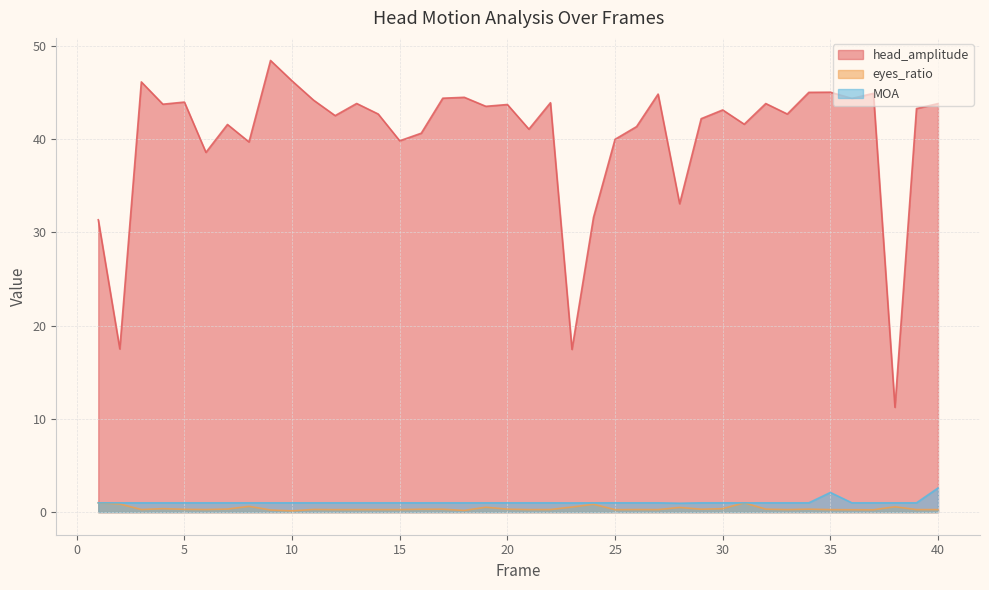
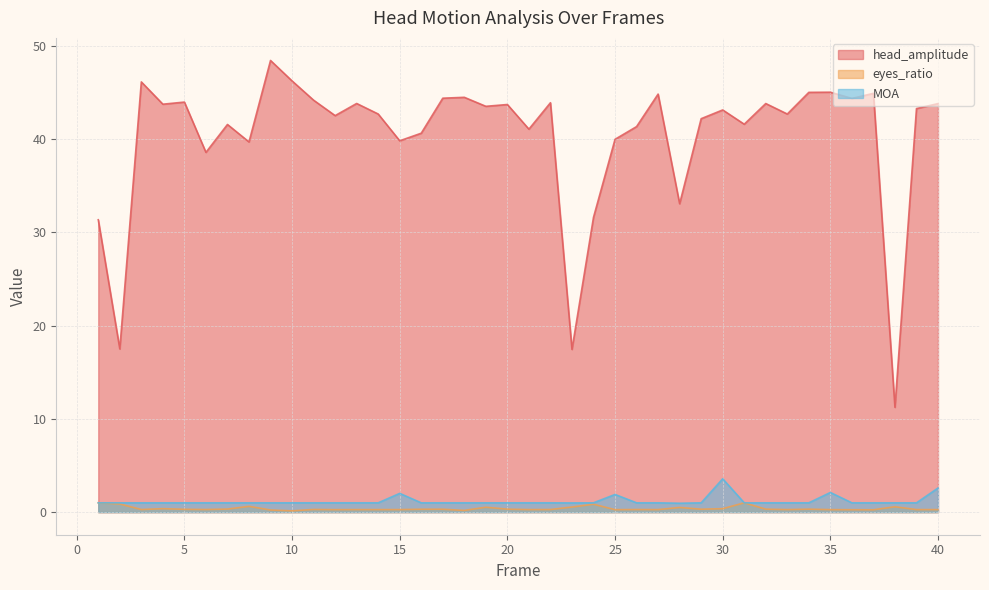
  {
    "MOA": {
      "5": 1,
      "10": 1,
-     "15": 1,
+     "15": 2,
      "20": 1,
-     "25": 1,
-     "30": 1,
+     "25": 2,
+     "30": 4,
      "35": 2,
      "40": 3
    }
  }
